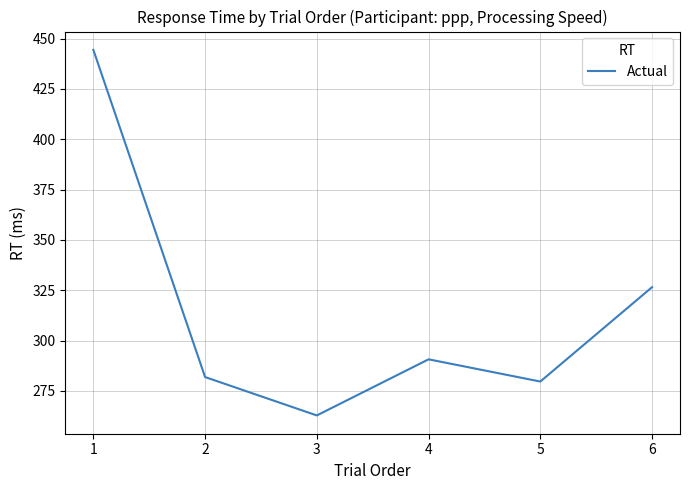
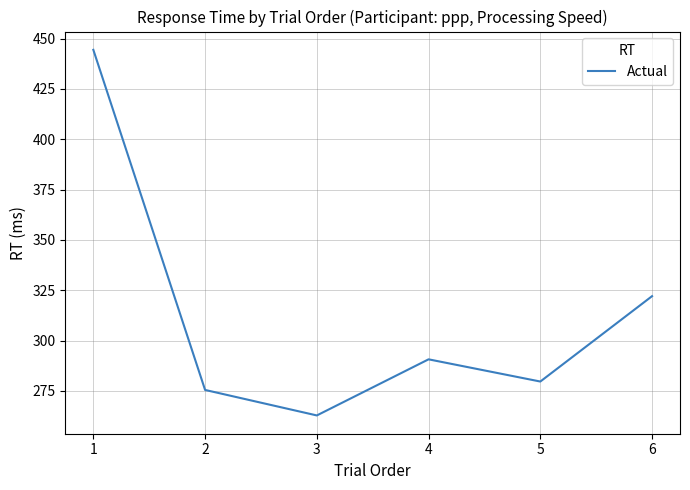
  {
    "1": 444,
-   "2": 282,
+   "2": 275,
    "3": 263,
    "4": 291,
    "5": 280,
-   "6": 327
+   "6": 322
  }
